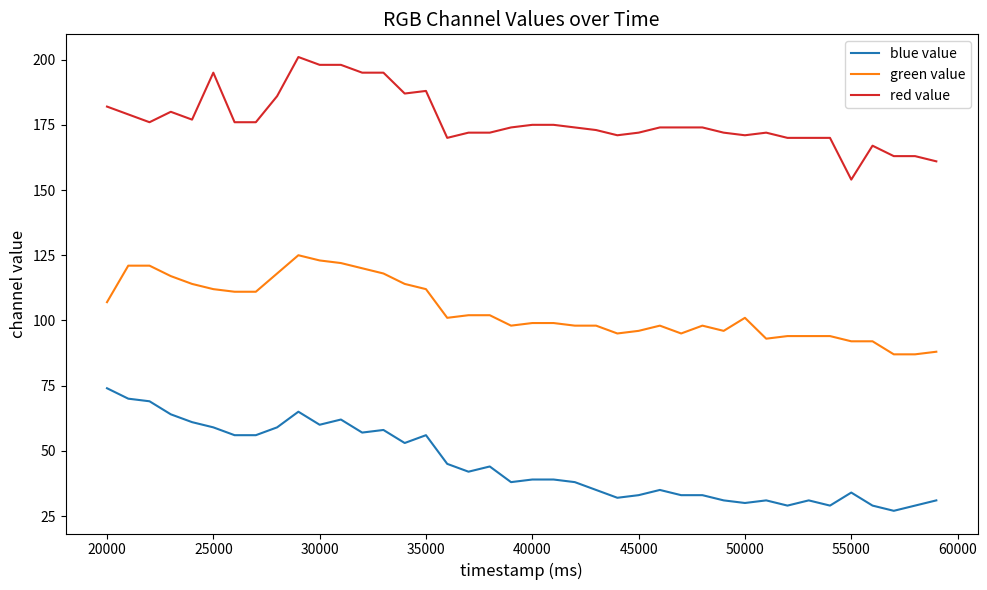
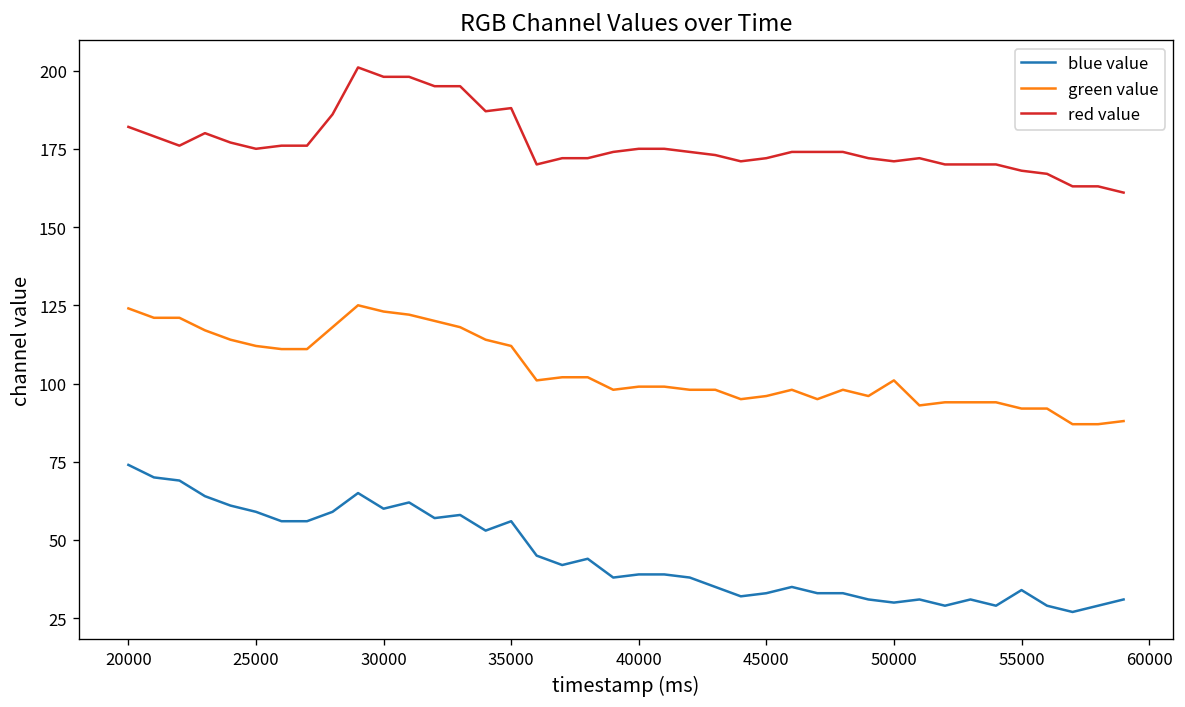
  {
    "blue value": {
      "20000": 74,
      "25000": 59,
      "30000": 60,
      "35000": 56,
      "40000": 39,
      "45000": 33,
      "50000": 30,
      "55000": 34
    },
    "green value": {
-     "20000": 107,
+     "20000": 124,
      "25000": 112,
      "30000": 123,
      "35000": 112,
      "40000": 99,
      "45000": 96,
      "50000": 101,
      "55000": 92
    },
    "red value": {
      "20000": 182,
-     "25000": 195,
+     "25000": 175,
      "30000": 198,
      "35000": 188,
      "40000": 175,
      "45000": 172,
      "50000": 171,
-     "55000": 154
+     "55000": 168
    }
  }
